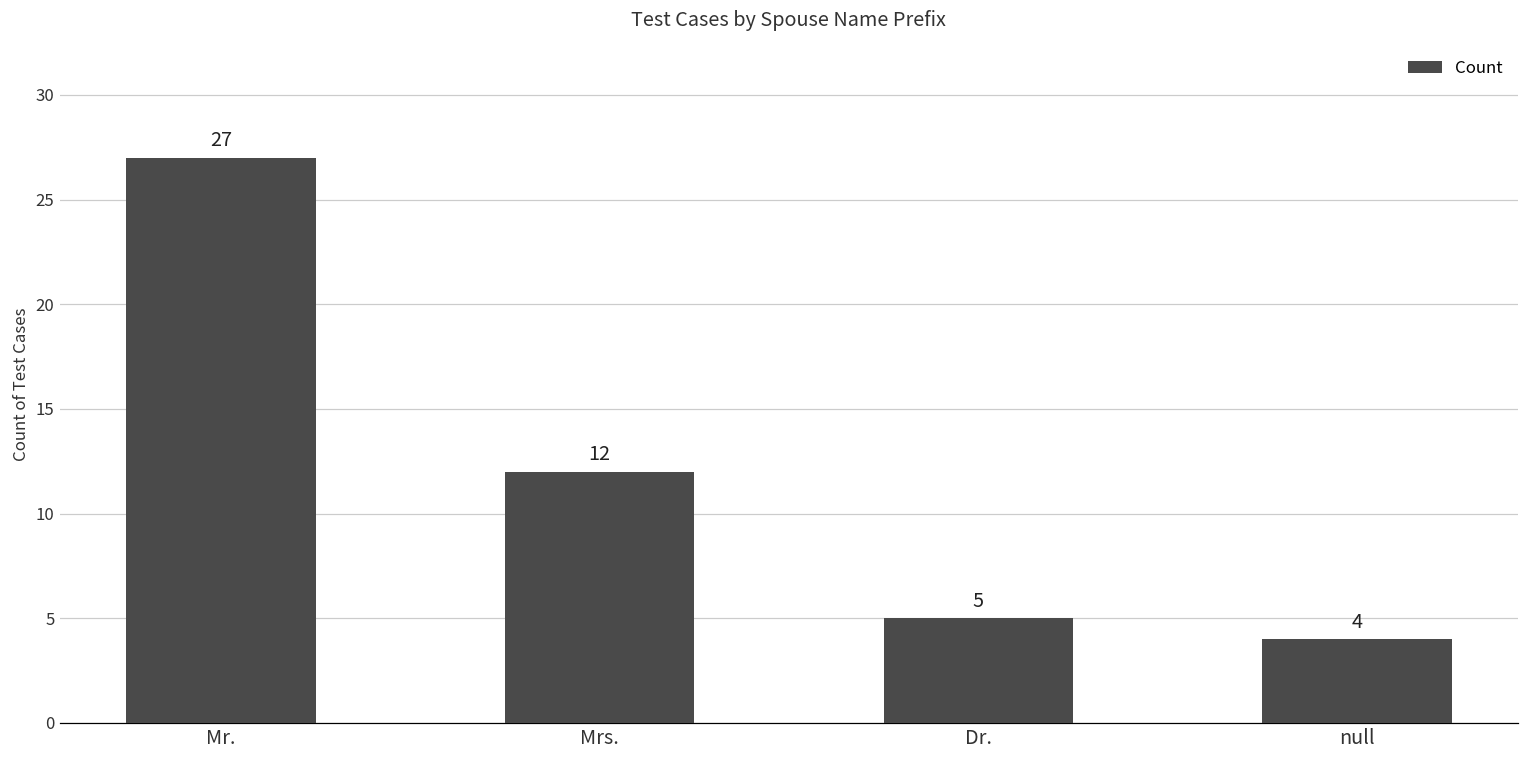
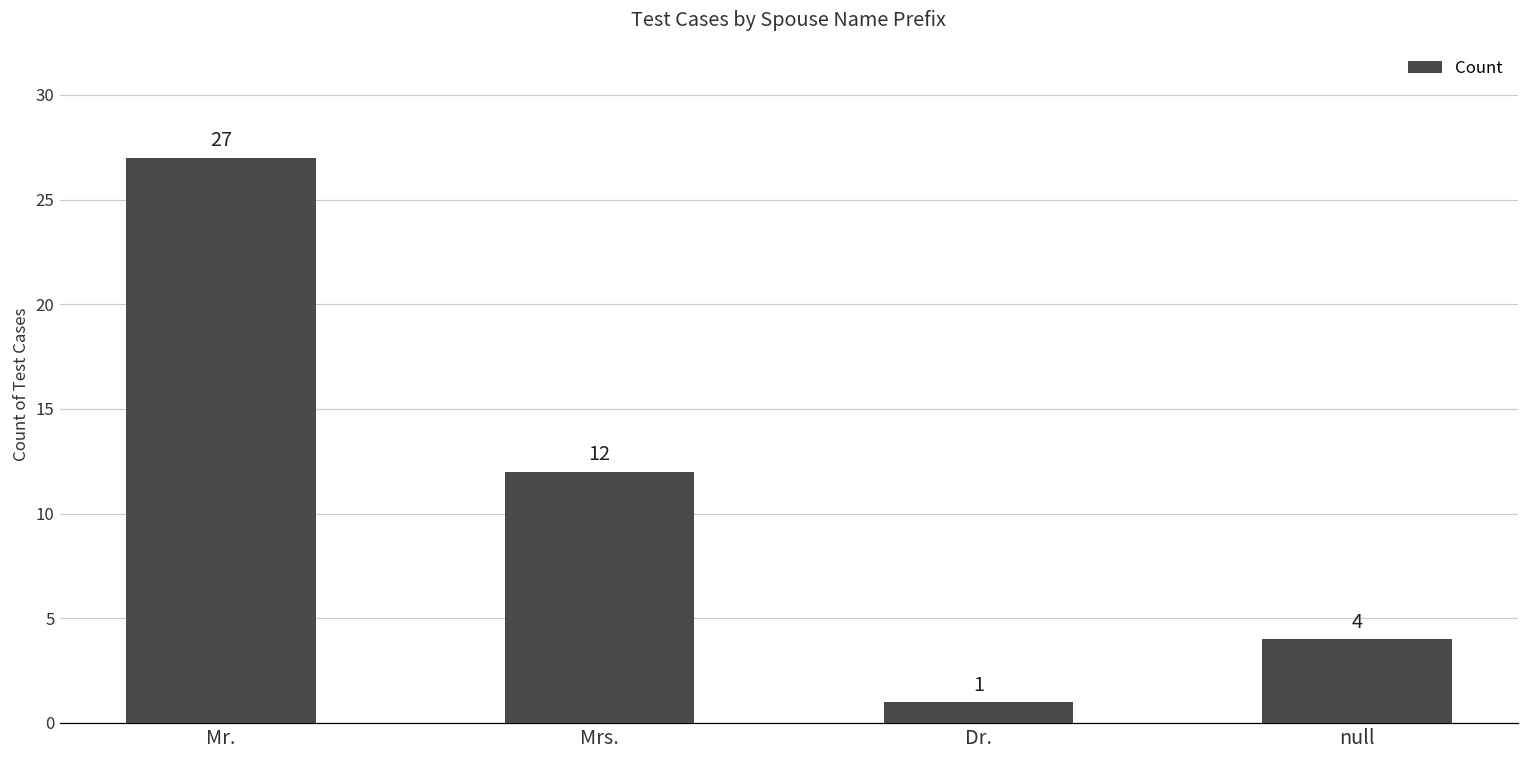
  {
    "Mr.": 27,
    "Mrs.": 12,
-   "Dr.": 5,
+   "Dr.": 1,
    "null": 4
  }
